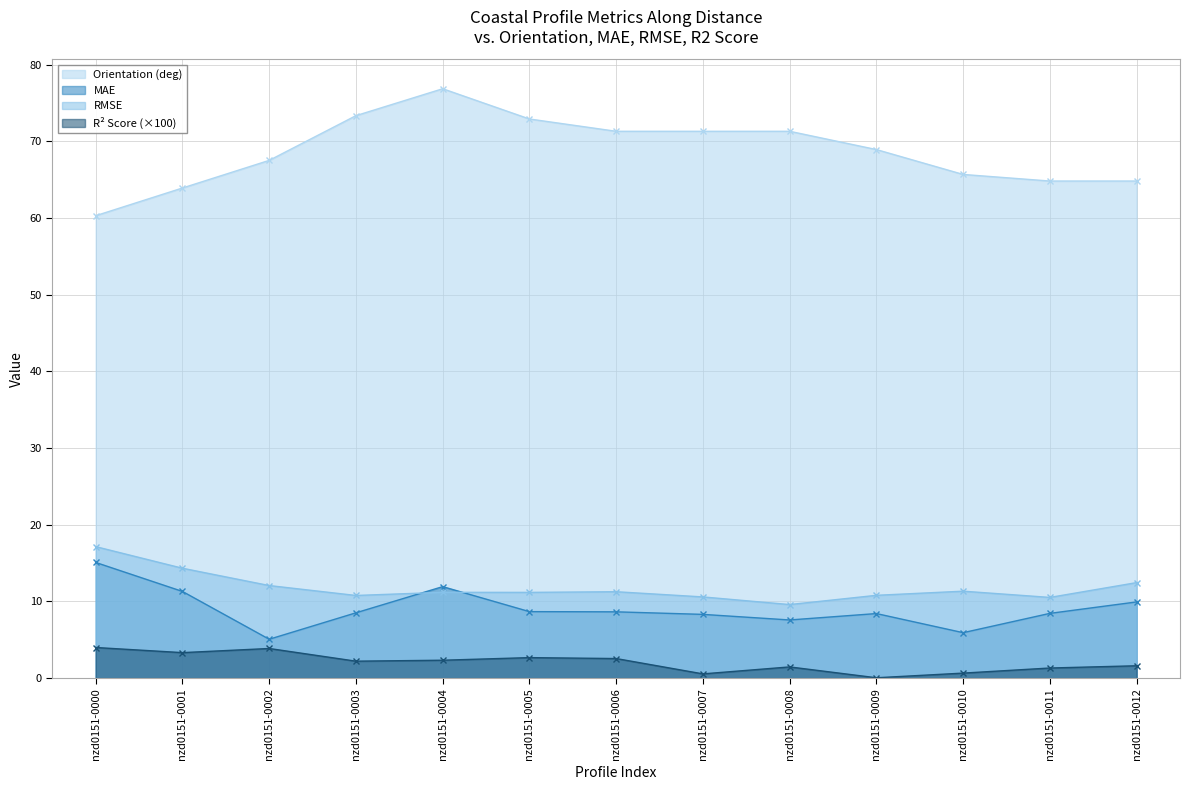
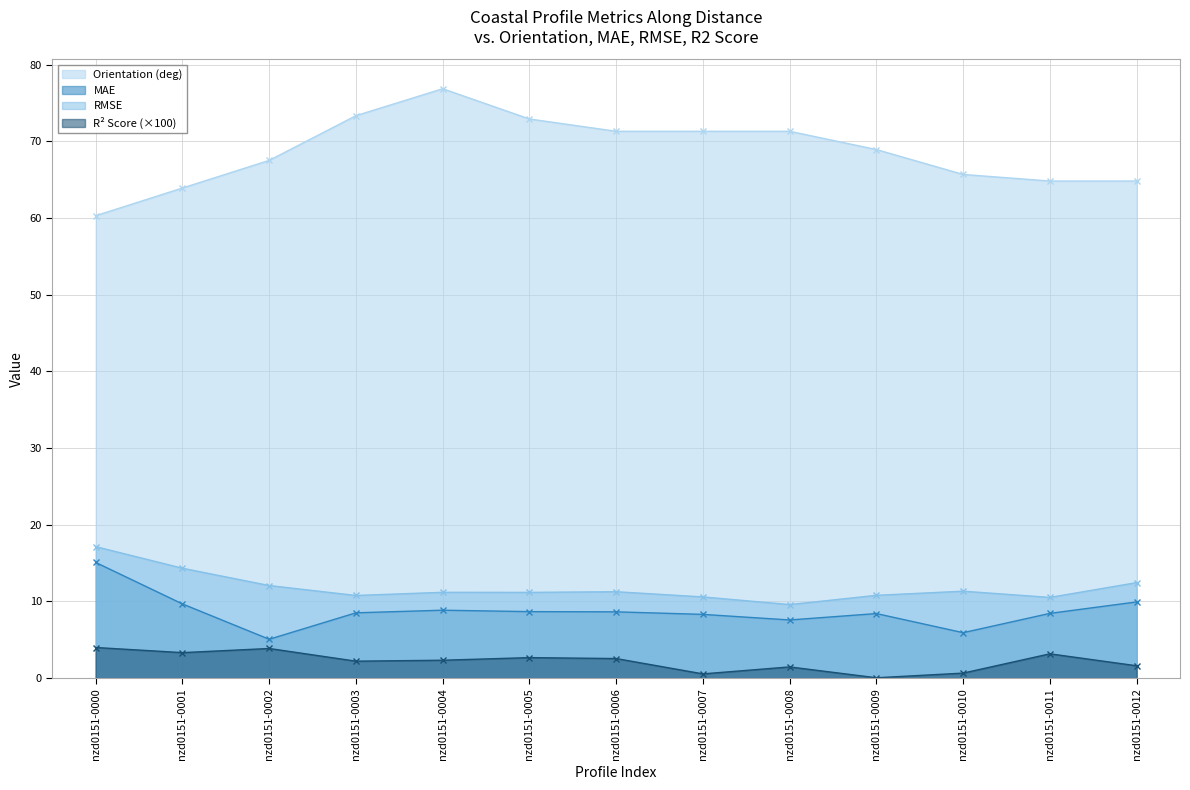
  {
    "MAE": {
      "nzd0151-0000": 15,
-     "nzd0151-0001": 11,
+     "nzd0151-0001": 10,
      "nzd0151-0002": 5,
      "nzd0151-0003": 9,
-     "nzd0151-0004": 12,
+     "nzd0151-0004": 9,
      "nzd0151-0005": 9,
      "nzd0151-0006": 9,
      "nzd0151-0007": 8,
      "nzd0151-0008": 8,
      "nzd0151-0009": 8,
      "nzd0151-0010": 6,
      "nzd0151-0011": 8,
      "nzd0151-0012": 10
    },
    "R² Score (×100)": {
      "nzd0151-0000": 4,
      "nzd0151-0001": 3,
      "nzd0151-0002": 4,
      "nzd0151-0003": 2,
      "nzd0151-0004": 2,
      "nzd0151-0005": 3,
      "nzd0151-0006": 3,
      "nzd0151-0007": 1,
      "nzd0151-0008": 1,
      "nzd0151-0009": 0,
      "nzd0151-0010": 1,
-     "nzd0151-0011": 1,
+     "nzd0151-0011": 3,
      "nzd0151-0012": 2
    }
  }
